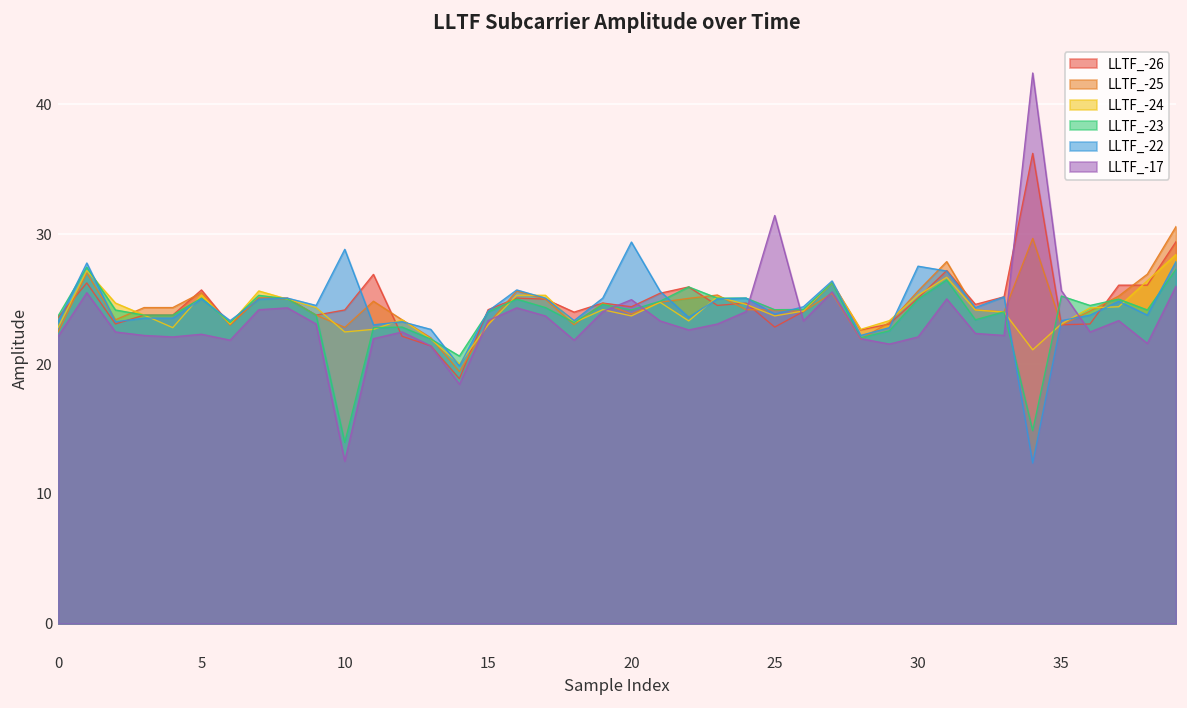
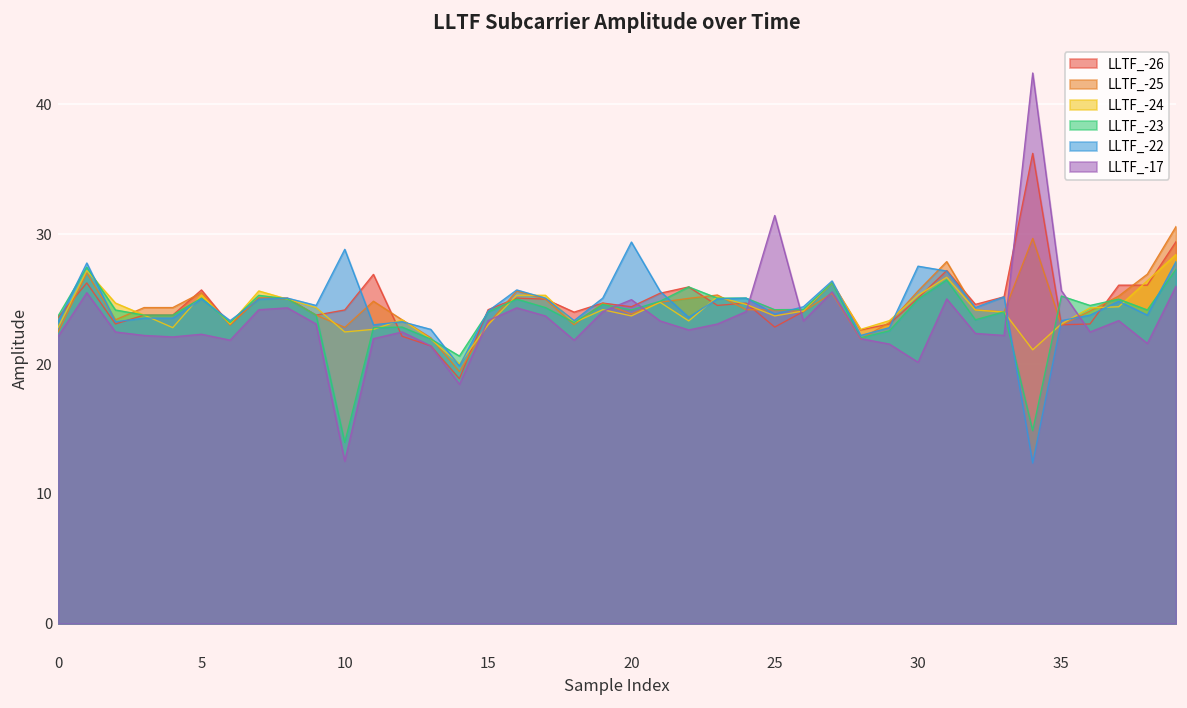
  {
    "LLTF_-24": {
      "0": 22.8,
      "10": 22.5
    },
    "LLTF_-23": {
      "10": 14.0,
      "20": 24.2,
      "35": 25.2
    },
    "LLTF_-22": {
      "0": 23.3,
      "10": 28.8,
      "20": 29.4,
      "30": 27.5,
      "35": 23.3
    },
    "LLTF_-17": {
      "0": 22.1,
      "5": 22.3,
      "10": 12.5,
      "15": 23.3,
      "20": 25.0,
      "25": 31.4,
-     "30": 22.1,
+     "30": 20.1,
      "35": 25.7
    }
  }
